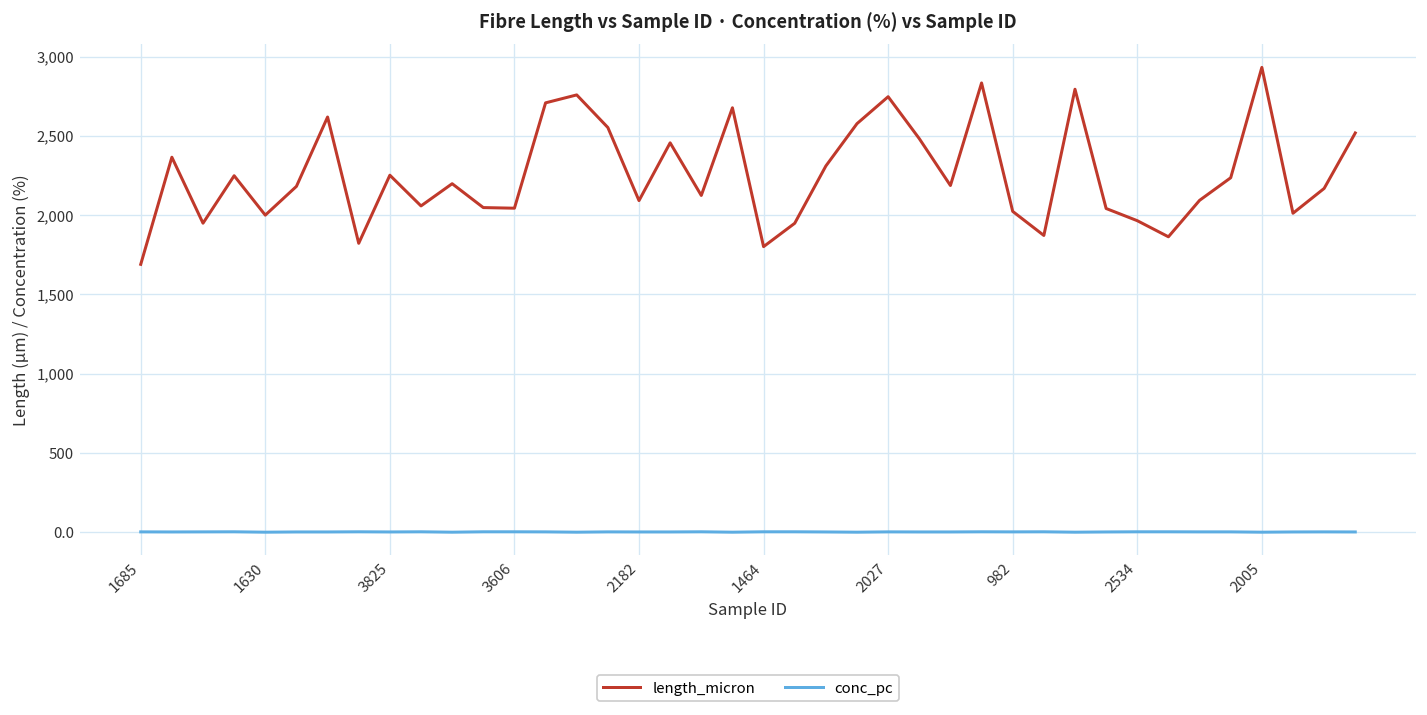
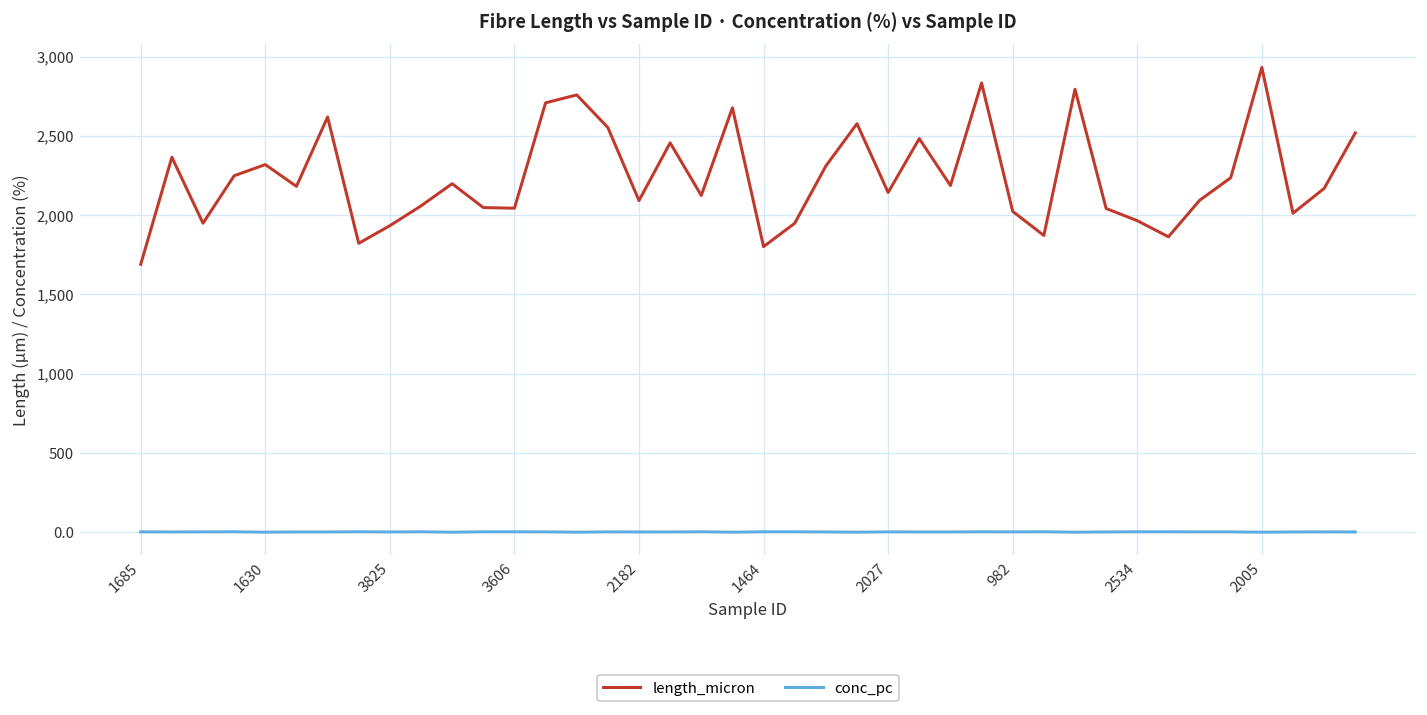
  {
    "length_micron": {
      "1685": "1,690",
-     "1630": "2,000",
-     "3825": "2,250",
+     "1630": "2,320",
+     "3825": "1,930",
      "3606": "2,040",
      "2182": "2,090",
      "1464": "1,800",
-     "2027": "2,750",
+     "2027": "2,140",
      "982": "2,020",
      "2534": "1,970",
      "2005": "2,930"
    },
    "conc_pc": {
      "1685": "0",
      "1630": "0",
      "3825": "0",
      "3606": "0",
      "2182": "0",
      "1464": "0",
      "2027": "0",
      "982": "0",
      "2534": "0",
      "2005": "0"
    }
  }
